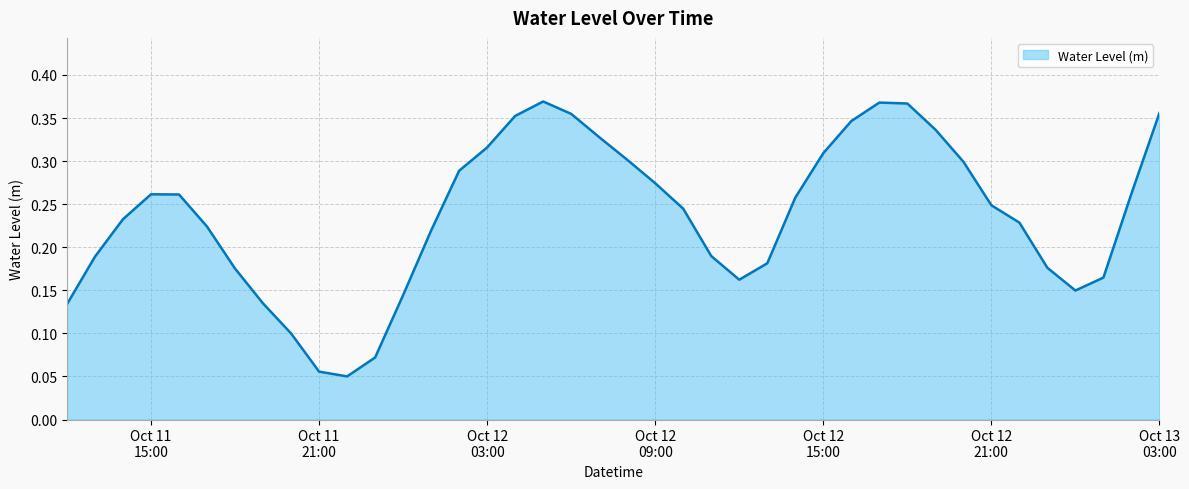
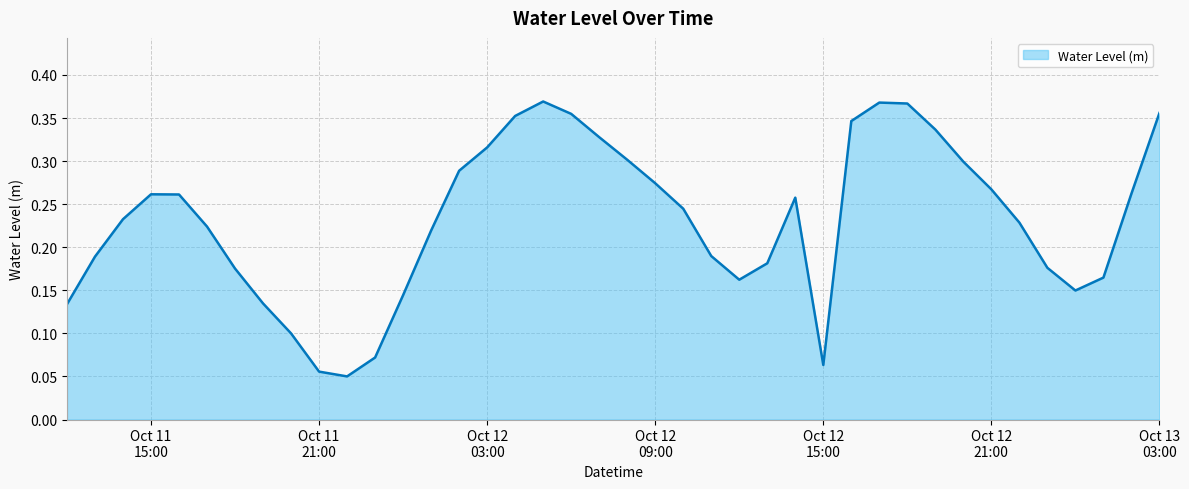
  {
    "Oct 11 15:00": 0.26,
    "Oct 11 21:00": 0.06,
    "Oct 12 03:00": 0.32,
    "Oct 12 09:00": 0.27,
-   "Oct 12 15:00": 0.31,
-   "Oct 12 21:00": 0.25,
+   "Oct 12 15:00": 0.06,
+   "Oct 12 21:00": 0.27,
    "Oct 13 03:00": 0.36
  }
